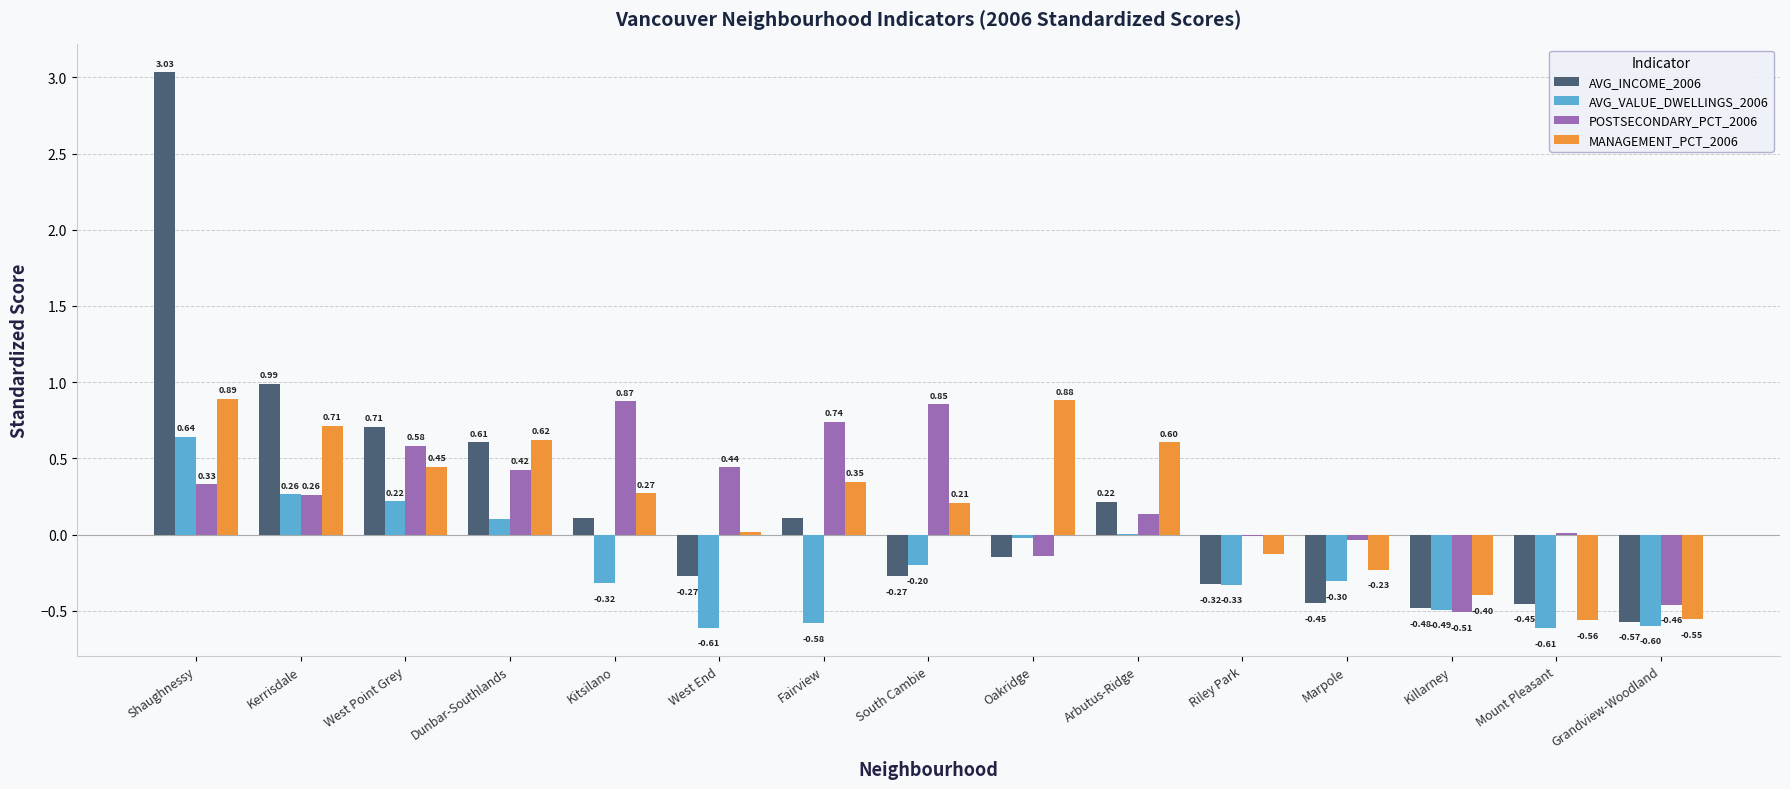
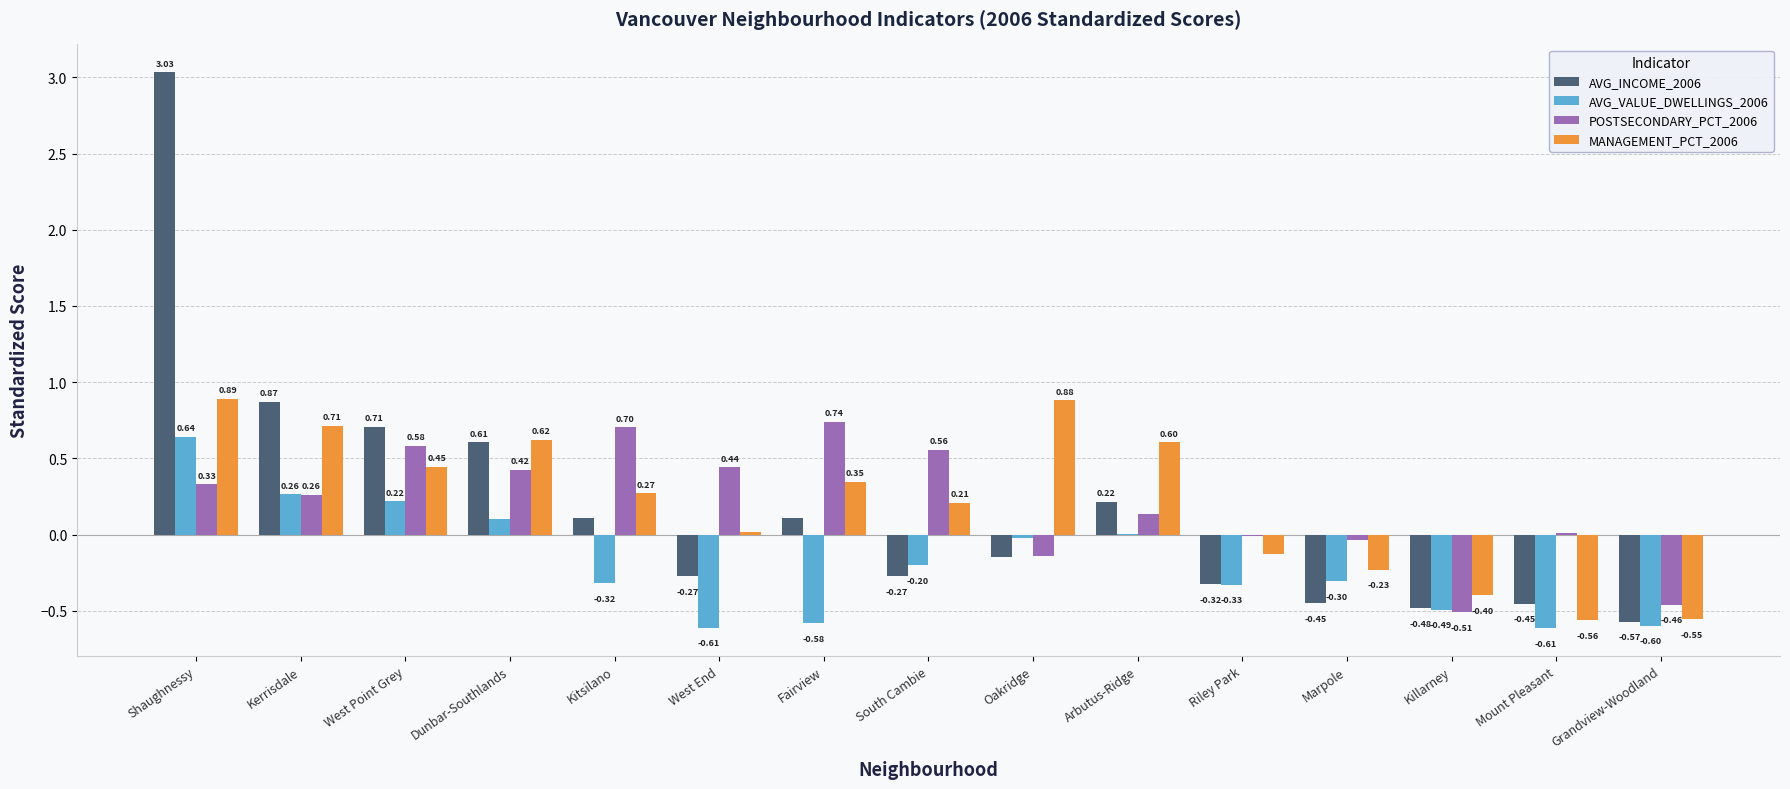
  {
    "AVG_INCOME_2006": {
      "Shaughnessy": 3.03,
-     "Kerrisdale": 0.99,
+     "Kerrisdale": 0.87,
      "West Point Grey": 0.71,
      "Dunbar-Southlands": 0.61,
      "West End": -0.27,
      "South Cambie": -0.27,
      "Arbutus-Ridge": 0.22,
      "Riley Park": -0.32,
      "Marpole": -0.45,
      "Killarney": -0.48,
      "Mount Pleasant": -0.45,
      "Grandview-Woodland": -0.57
    },
    "AVG_VALUE_DWELLINGS_2006": {
      "Shaughnessy": 0.64,
      "Kerrisdale": 0.26,
      "West Point Grey": 0.22,
      "Kitsilano": -0.32,
      "West End": -0.61,
      "Fairview": -0.58,
      "South Cambie": -0.20,
      "Riley Park": -0.33,
      "Marpole": -0.30,
      "Killarney": -0.49,
      "Mount Pleasant": -0.61,
      "Grandview-Woodland": -0.60
    },
    "POSTSECONDARY_PCT_2006": {
      "Shaughnessy": 0.33,
      "Kerrisdale": 0.26,
      "West Point Grey": 0.58,
      "Dunbar-Southlands": 0.42,
-     "Kitsilano": 0.87,
+     "Kitsilano": 0.70,
      "West End": 0.44,
      "Fairview": 0.74,
-     "South Cambie": 0.85,
+     "South Cambie": 0.56,
      "Killarney": -0.51,
      "Grandview-Woodland": -0.46
    },
    "MANAGEMENT_PCT_2006": {
      "Shaughnessy": 0.89,
      "Kerrisdale": 0.71,
      "West Point Grey": 0.45,
      "Dunbar-Southlands": 0.62,
      "Kitsilano": 0.27,
      "Fairview": 0.35,
      "South Cambie": 0.21,
      "Oakridge": 0.88,
      "Arbutus-Ridge": 0.60,
      "Marpole": -0.23,
      "Killarney": -0.40,
      "Mount Pleasant": -0.56,
      "Grandview-Woodland": -0.55
    }
  }
